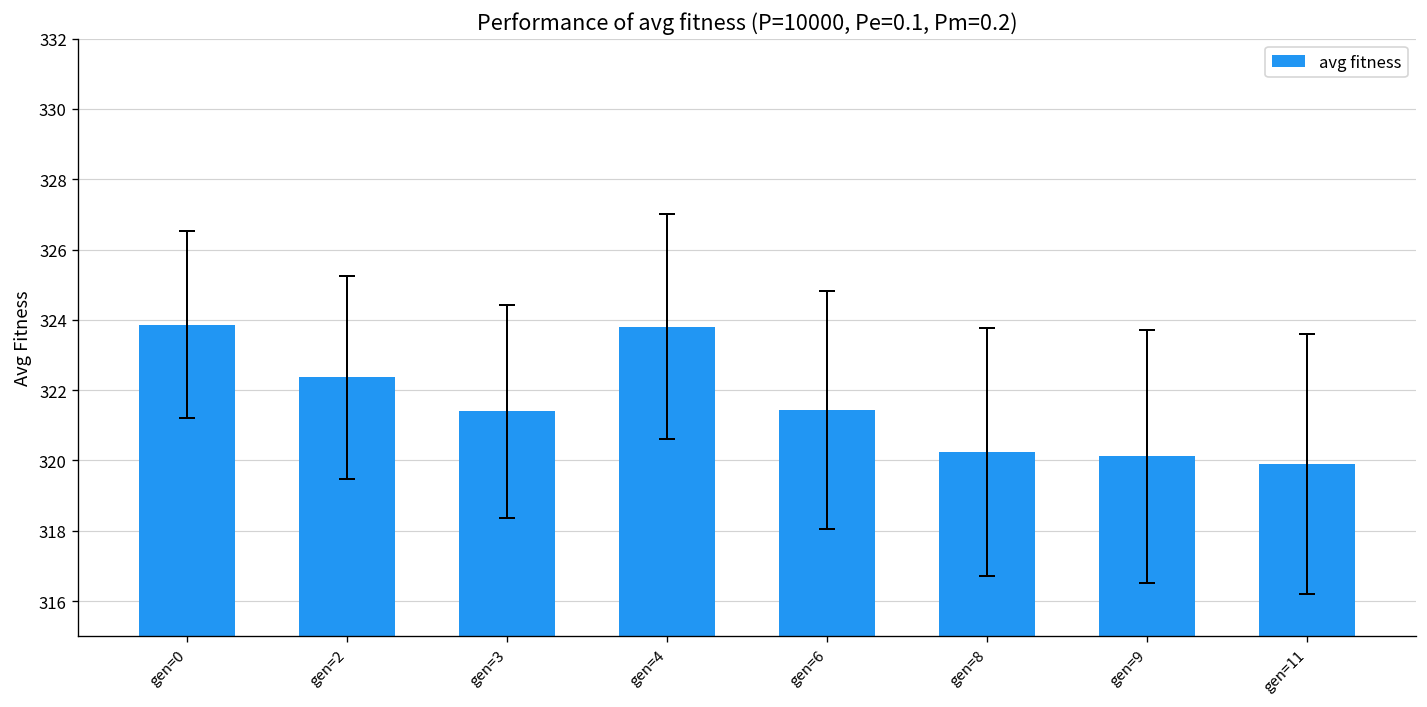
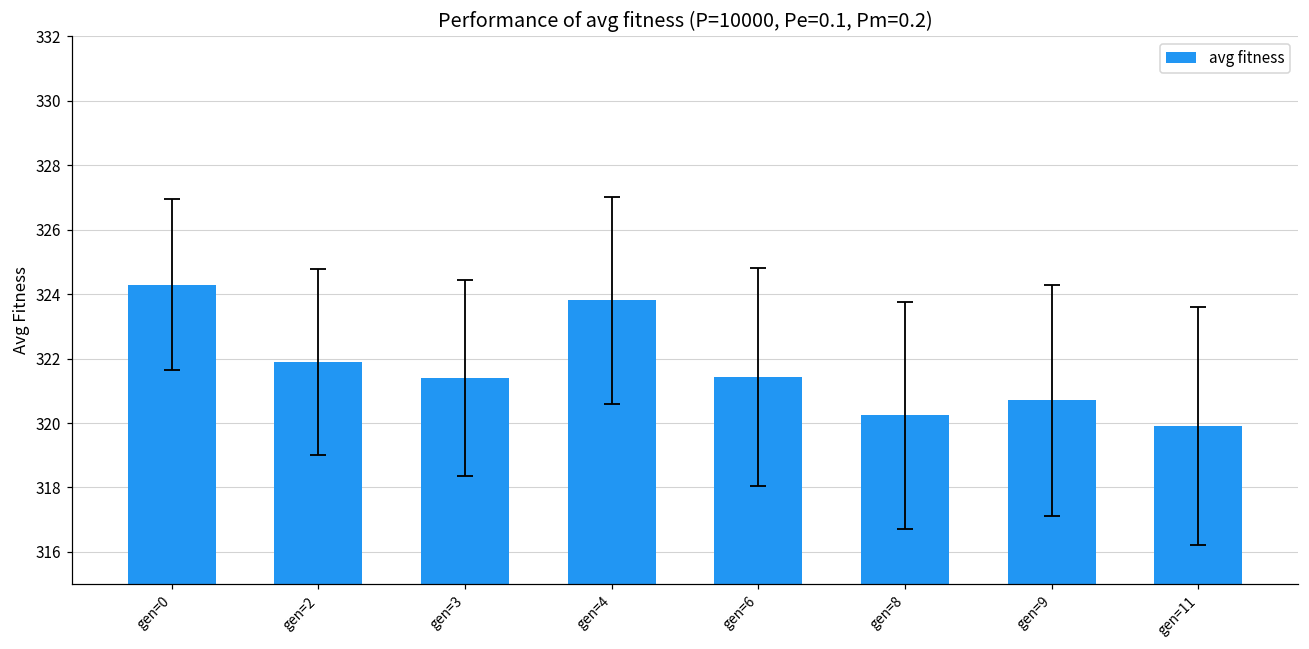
  {
    "avg fitness": {
-     "gen=0": 323.9,
-     "gen=2": 322.4,
+     "gen=0": 324.3,
+     "gen=2": 321.9,
      "gen=3": 321.4,
      "gen=4": 323.8,
      "gen=6": 321.4,
      "gen=8": 320.2,
-     "gen=9": 320.1,
+     "gen=9": 320.7,
      "gen=11": 319.9
    }
  }
